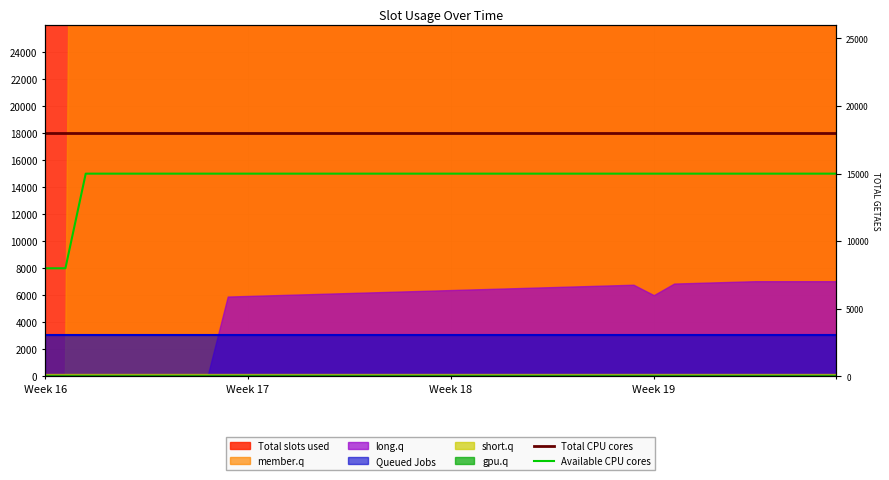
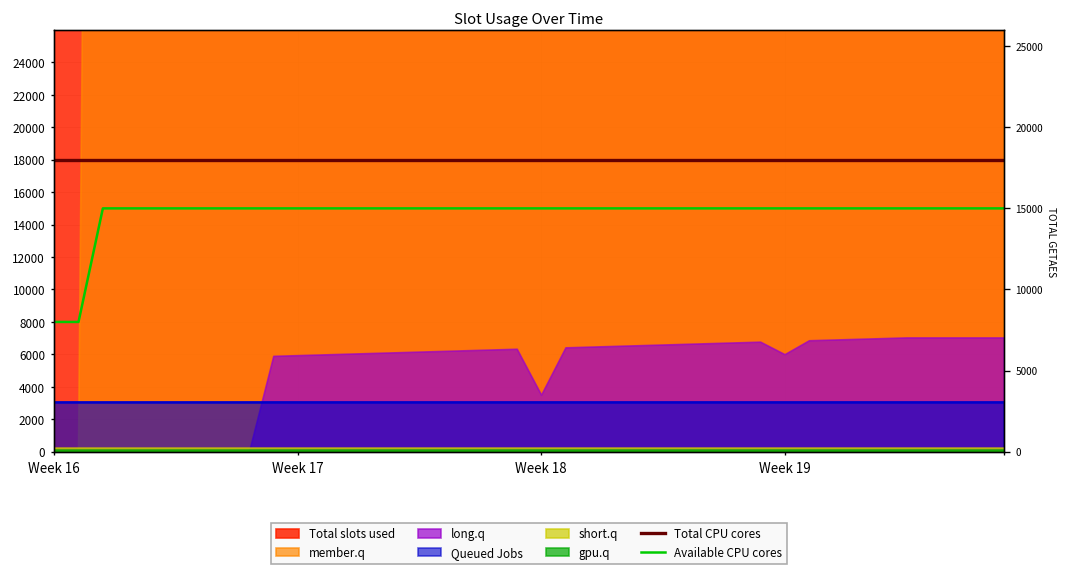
  {
    "Total CPU cores": {
      "Week 16": 18000,
      "Week 17": 18000,
      "Week 18": 18000,
      "Week 19": 18000
    },
    "long.q": {
      "Week 17": 6000,
-     "Week 18": 6400,
+     "Week 18": 3500,
      "Week 19": 6000
    },
    "Queued Jobs": {
      "Week 16": 3100,
      "Week 17": 3100,
      "Week 18": 3100,
      "Week 19": 3100
    }
  }
